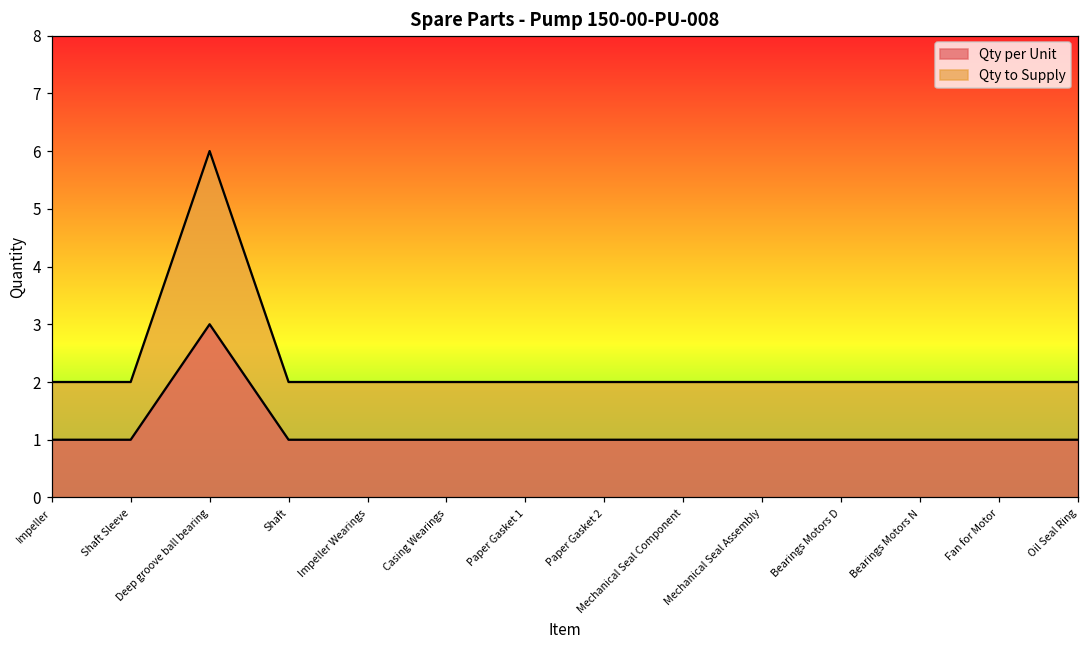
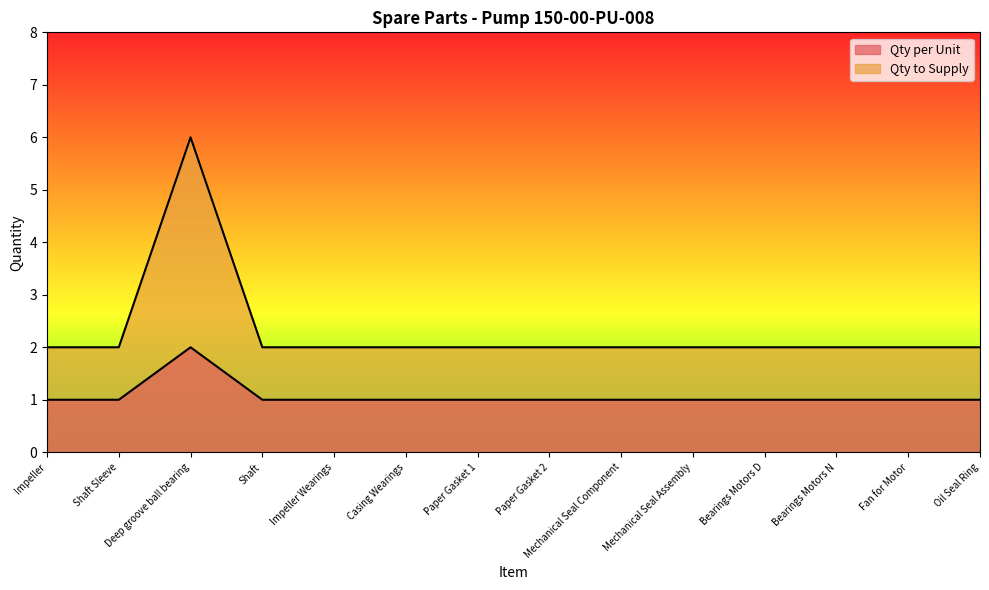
  {
    "Qty per Unit": {
      "Impeller": 1,
      "Shaft Sleeve": 1,
-     "Deep groove ball bearing": 3,
+     "Deep groove ball bearing": 2,
      "Shaft": 1,
      "Impeller Wearings": 1,
      "Casing Wearings": 1,
      "Paper Gasket 1": 1,
      "Paper Gasket 2": 1,
      "Mechanical Seal Component": 1,
      "Mechanical Seal Assembly": 1,
      "Bearings Motors D": 1,
      "Bearings Motors N": 1,
      "Fan for Motor": 1,
      "Oil Seal Ring": 1
    },
    "Qty to Supply": {
      "Impeller": 2,
      "Shaft Sleeve": 2,
      "Deep groove ball bearing": 6,
      "Shaft": 2,
      "Impeller Wearings": 2,
      "Casing Wearings": 2,
      "Paper Gasket 1": 2,
      "Paper Gasket 2": 2,
      "Mechanical Seal Component": 2,
      "Mechanical Seal Assembly": 2,
      "Bearings Motors D": 2,
      "Bearings Motors N": 2,
      "Fan for Motor": 2,
      "Oil Seal Ring": 2
    }
  }
